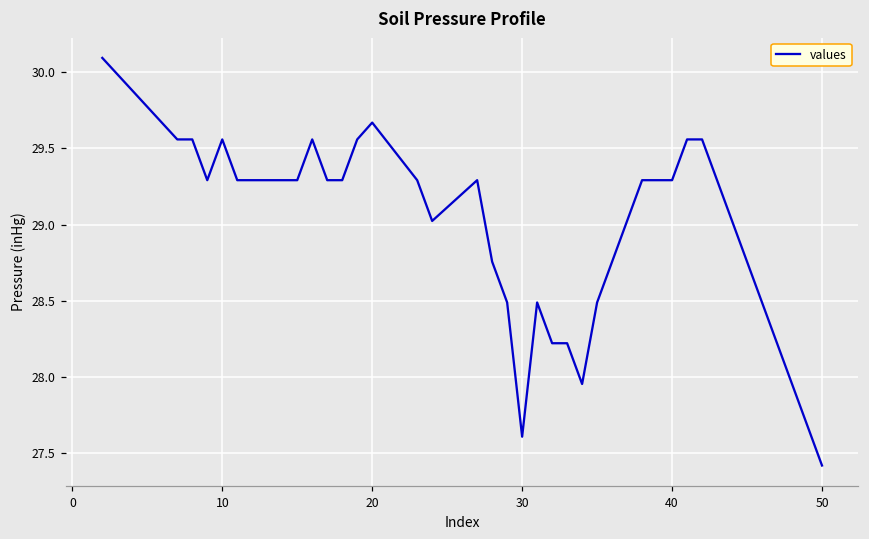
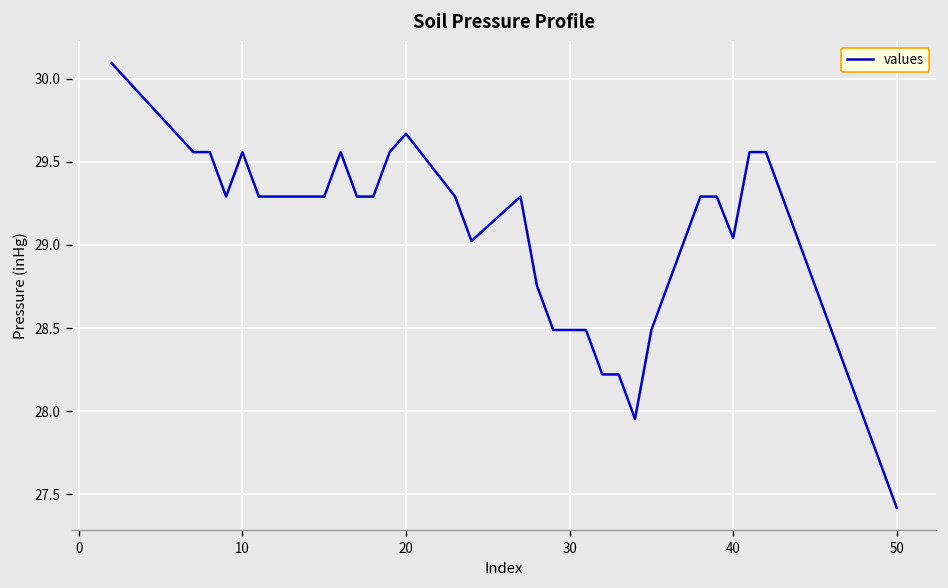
  {
    "10": 29.56,
    "20": 29.67,
-   "30": 27.61,
-   "40": 29.29,
+   "30": 28.49,
+   "40": 29.04,
    "50": 27.42
  }
